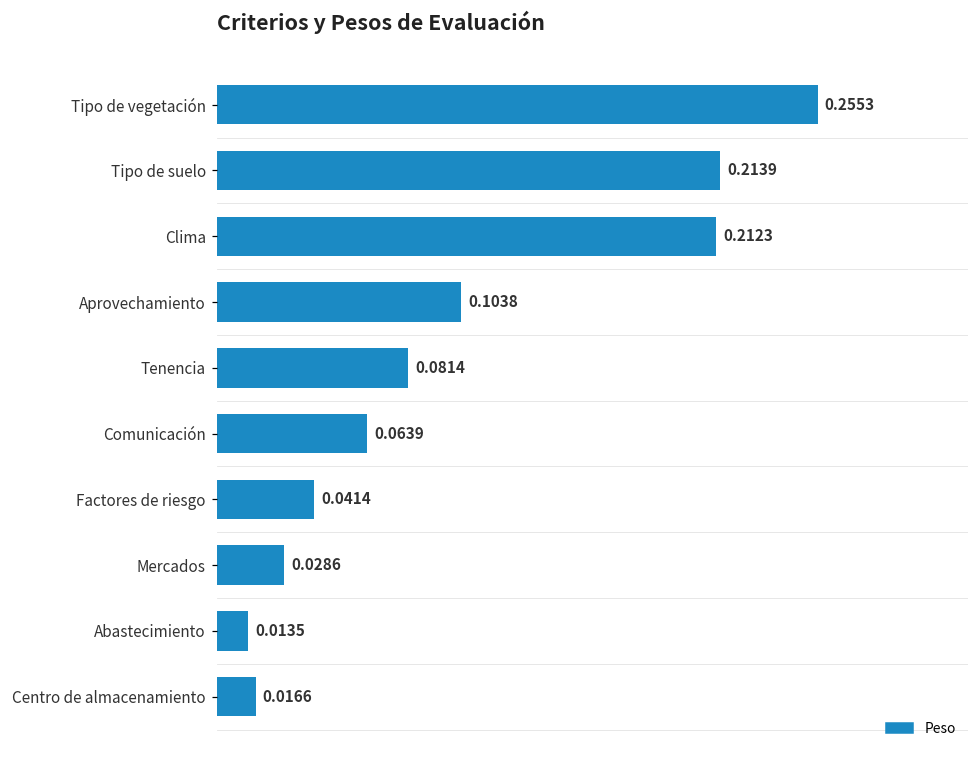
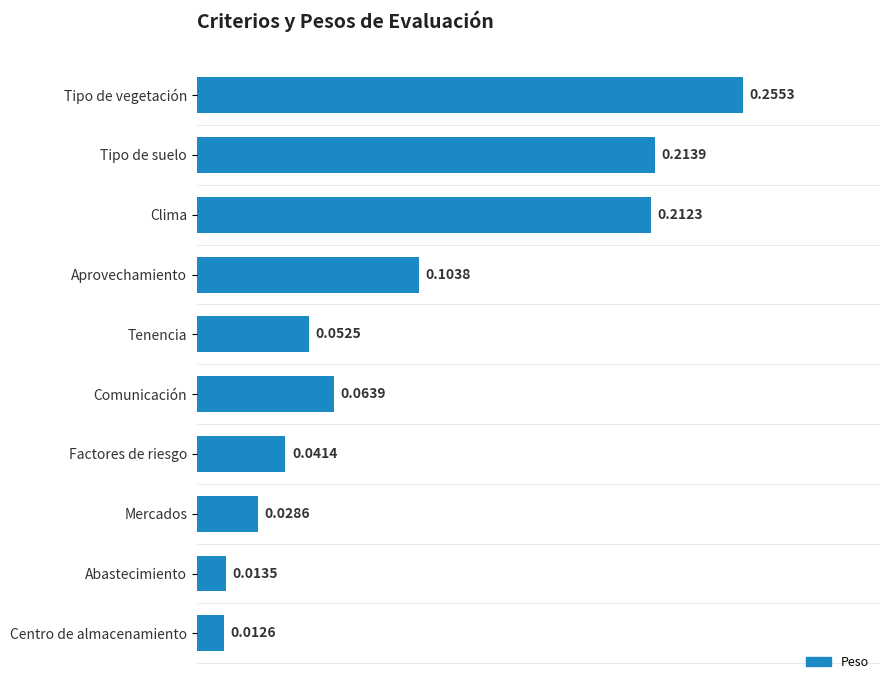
  {
    "Tipo de vegetación": 0.2553,
    "Tipo de suelo": 0.2139,
    "Clima": 0.2123,
    "Aprovechamiento": 0.1038,
-   "Tenencia": 0.0814,
+   "Tenencia": 0.0525,
    "Comunicación": 0.0639,
    "Factores de riesgo": 0.0414,
    "Mercados": 0.0286,
    "Abastecimiento": 0.0135,
-   "Centro de almacenamiento": 0.0166
+   "Centro de almacenamiento": 0.0126
  }
